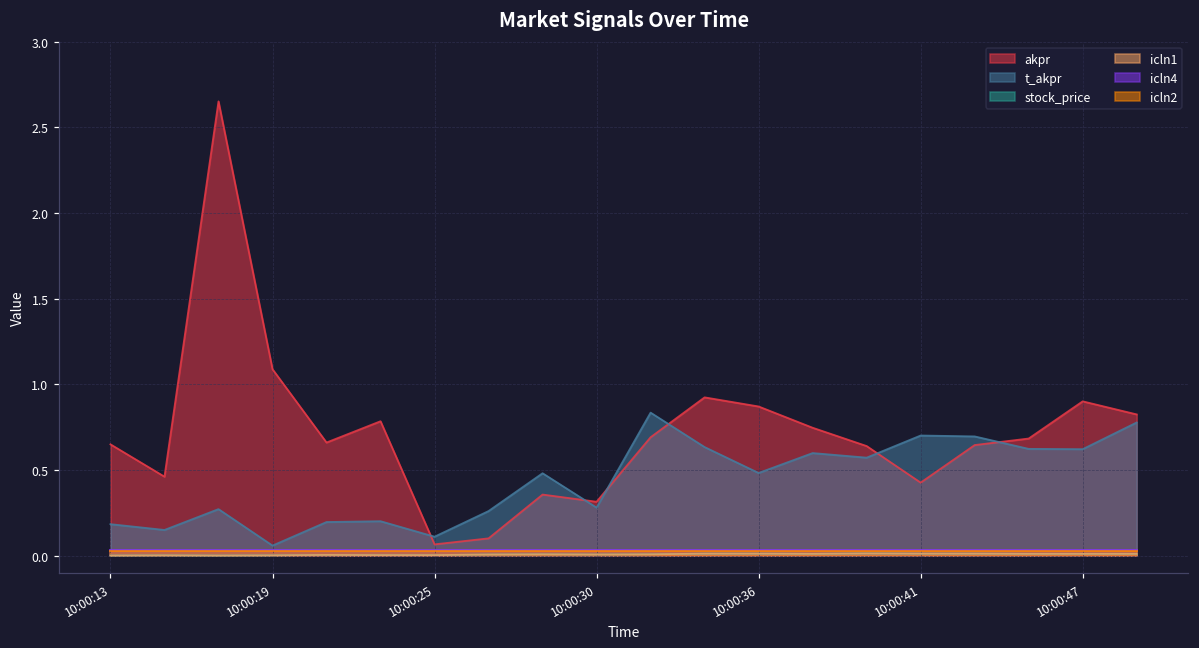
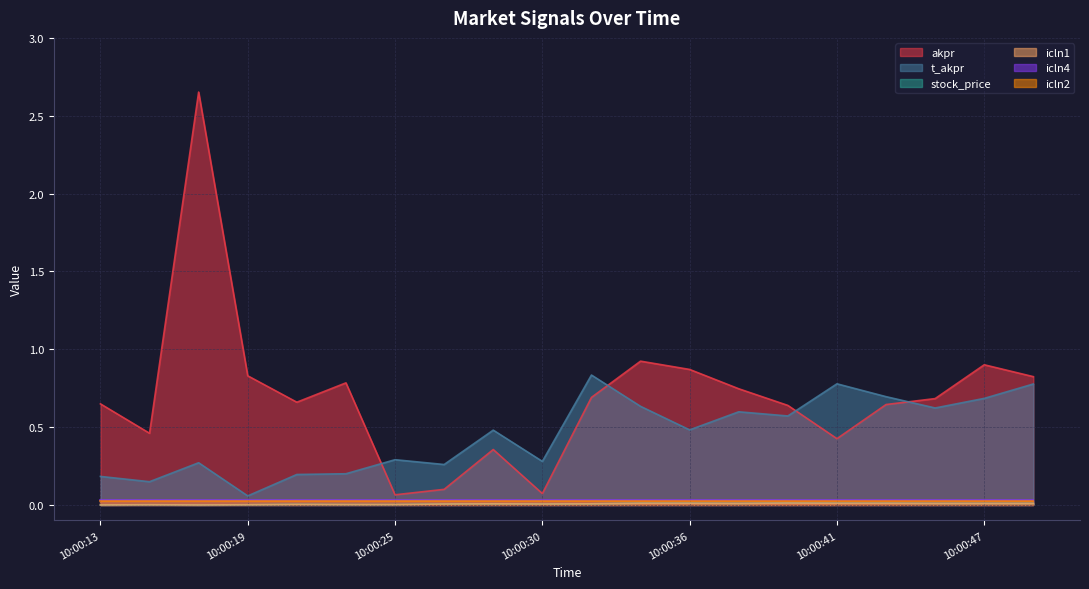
  {
    "akpr": {
      "10:00:13": 0.65,
-     "10:00:19": 1.09,
+     "10:00:19": 0.83,
      "10:00:25": 0.07,
-     "10:00:30": 0.31,
+     "10:00:30": 0.07,
      "10:00:36": 0.87,
      "10:00:41": 0.43,
      "10:00:47": 0.90
    },
    "t_akpr": {
      "10:00:13": 0.18,
      "10:00:19": 0.06,
-     "10:00:25": 0.11,
+     "10:00:25": 0.29,
      "10:00:30": 0.28,
      "10:00:36": 0.48,
-     "10:00:41": 0.70,
-     "10:00:47": 0.62
+     "10:00:41": 0.78,
+     "10:00:47": 0.68
    },
    "icln1": {
      "10:00:13": 0.00,
      "10:00:19": 0.00,
      "10:00:25": 0.00,
      "10:00:30": 0.01,
      "10:00:36": 0.01,
      "10:00:41": 0.01,
      "10:00:47": 0.01
    }
  }
